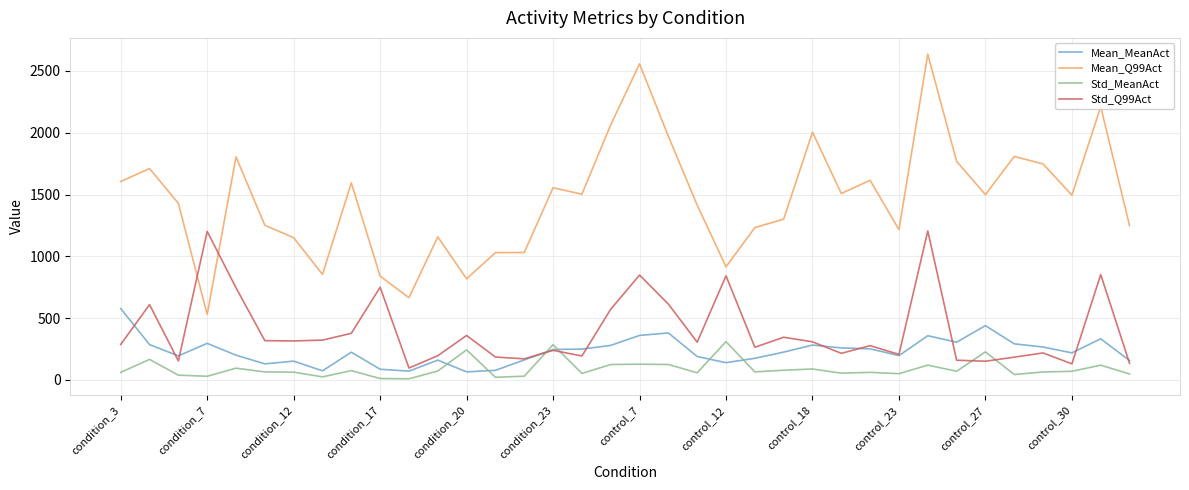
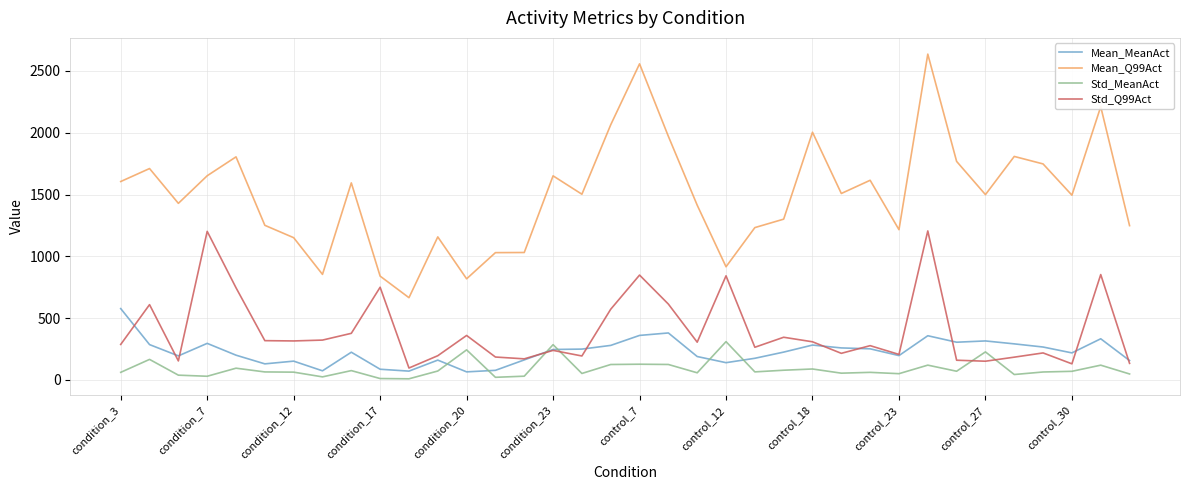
  {
    "Mean_MeanAct": {
      "condition_3": 580,
      "condition_7": 300,
      "condition_12": 150,
      "condition_17": 90,
      "condition_20": 70,
      "control_7": 360,
      "control_12": 140,
      "control_18": 280,
-     "control_27": 440,
+     "control_27": 320,
      "control_30": 220
    },
    "Mean_Q99Act": {
      "condition_3": 1610,
-     "condition_7": 530,
+     "condition_7": 1650,
      "condition_12": 1150,
      "condition_17": 840,
      "condition_20": 820,
-     "condition_23": 1560,
+     "condition_23": 1650,
      "control_7": 2560,
      "control_12": 920,
      "control_18": 2000,
      "control_23": 1220,
      "control_27": 1500,
      "control_30": 1490
    },
    "Std_MeanAct": {
      "condition_3": 60,
      "condition_7": 30,
      "condition_12": 60,
      "condition_17": 10,
      "condition_20": 240,
      "condition_23": 290,
      "control_7": 130,
      "control_12": 310,
      "control_18": 90,
      "control_23": 50,
      "control_27": 230,
      "control_30": 70
    },
    "Std_Q99Act": {
      "condition_3": 290,
      "condition_7": 1200,
      "condition_12": 320,
      "condition_17": 750,
      "condition_20": 360,
      "control_7": 850,
      "control_12": 840,
      "control_18": 310,
      "control_27": 150,
      "control_30": 130
    }
  }
